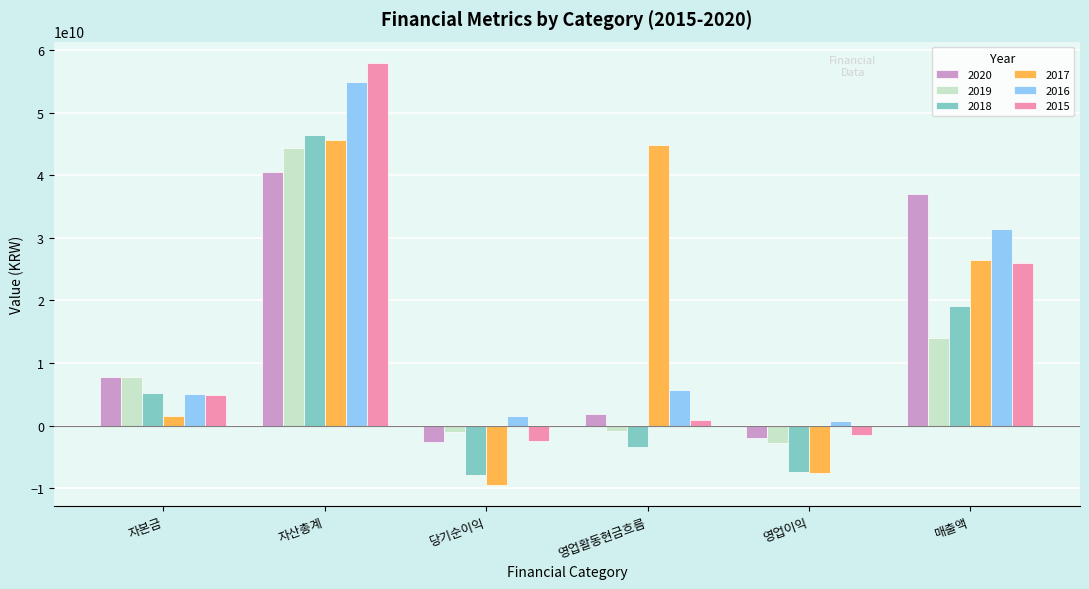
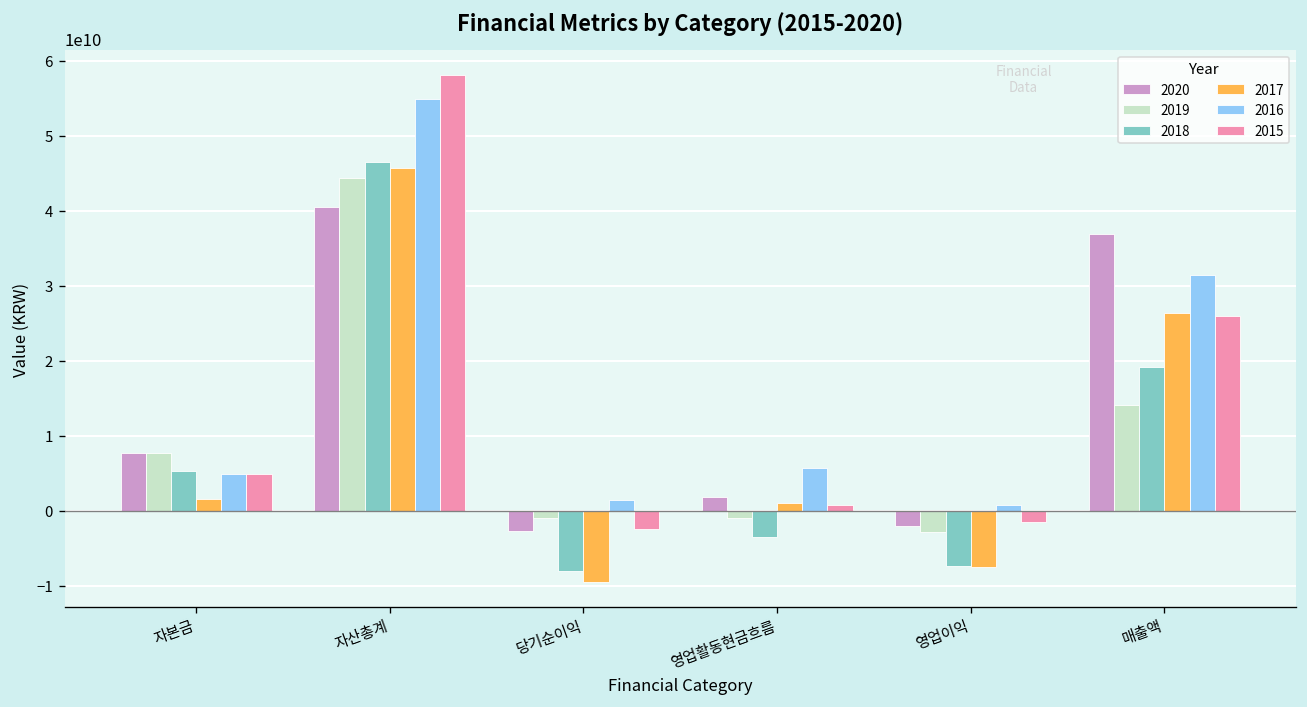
  {
    "2019": {
      "자본금": 8000000000,
      "자산총계": 44000000000,
      "당기순이익": -1000000000,
      "영업활동현금흐름": -1000000000,
      "영업이익": -3000000000,
      "매출액": 14000000000
    },
    "2017": {
      "자본금": 2000000000,
      "자산총계": 46000000000,
      "당기순이익": -9000000000,
-     "영업활동현금흐름": 45000000000,
+     "영업활동현금흐름": 1000000000,
      "영업이익": -8000000000,
      "매출액": 26000000000
    }
  }
